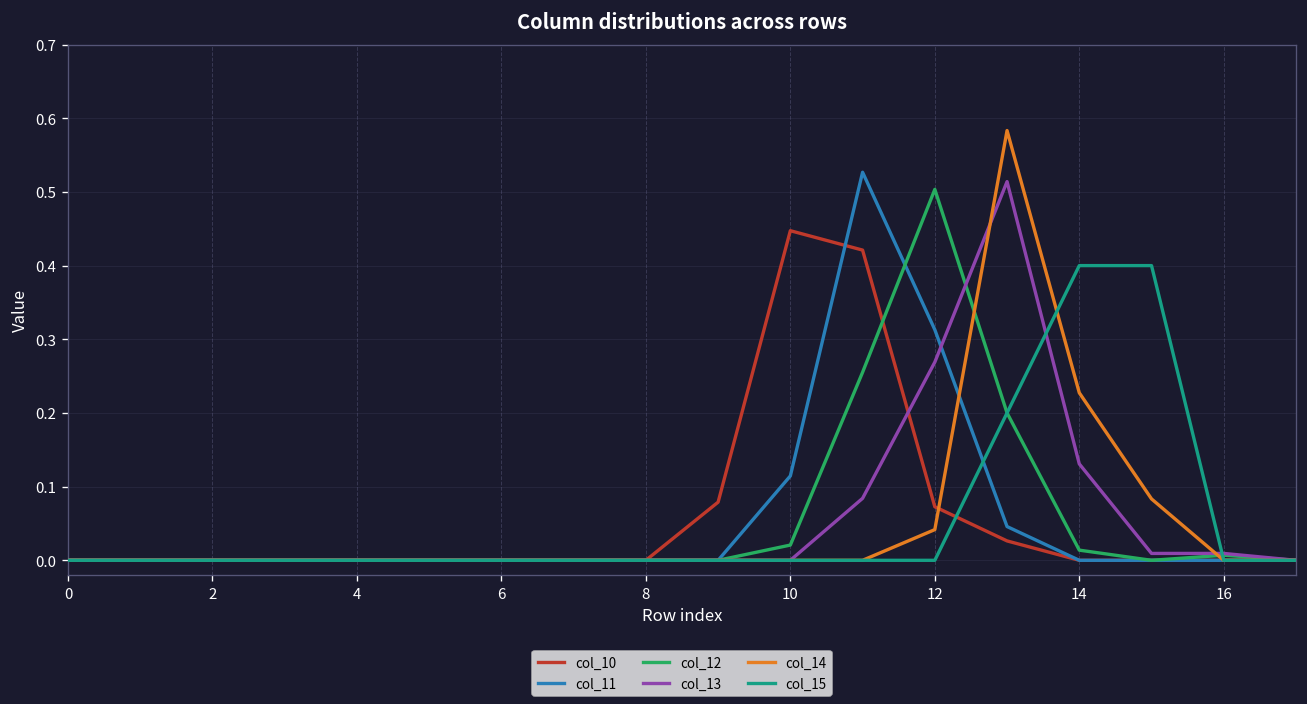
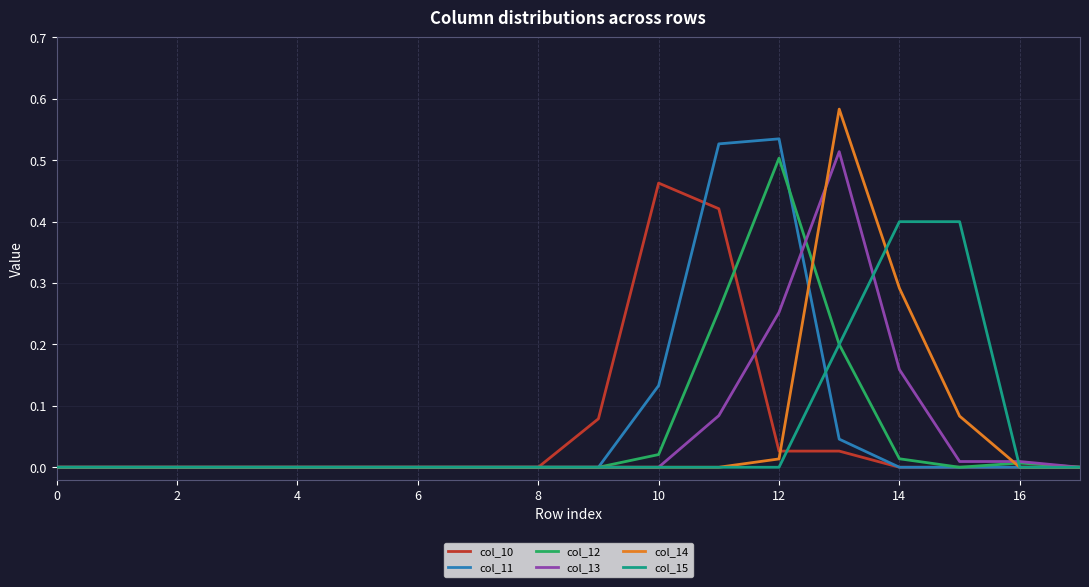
  {
    "col_10": {
-     "10": 0.45,
-     "12": 0.07
+     "10": 0.46,
+     "12": 0.03
    },
    "col_11": {
-     "10": 0.11,
-     "12": 0.31
+     "10": 0.13,
+     "12": 0.53
    },
    "col_13": {
-     "12": 0.27,
-     "14": 0.13
+     "12": 0.25,
+     "14": 0.16
    },
    "col_14": {
-     "12": 0.04,
-     "14": 0.23
+     "12": 0.01,
+     "14": 0.29
    }
  }
